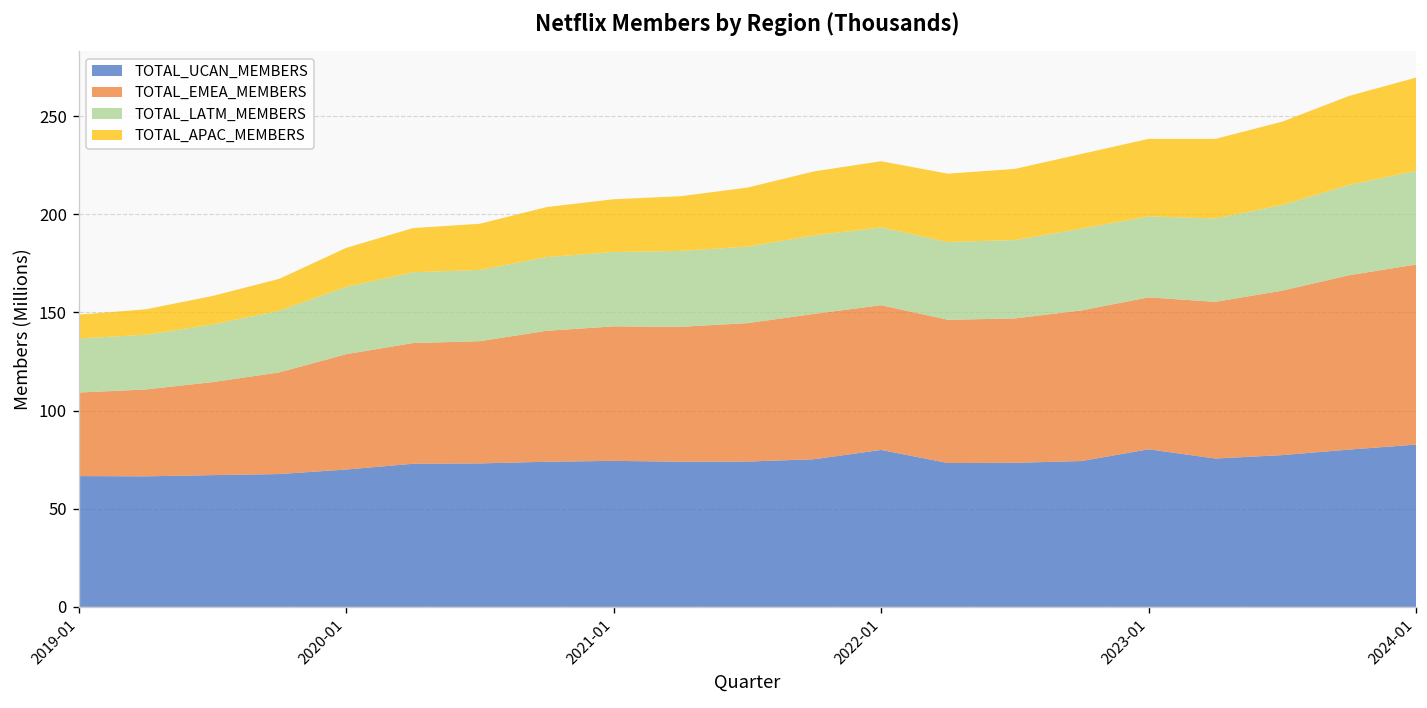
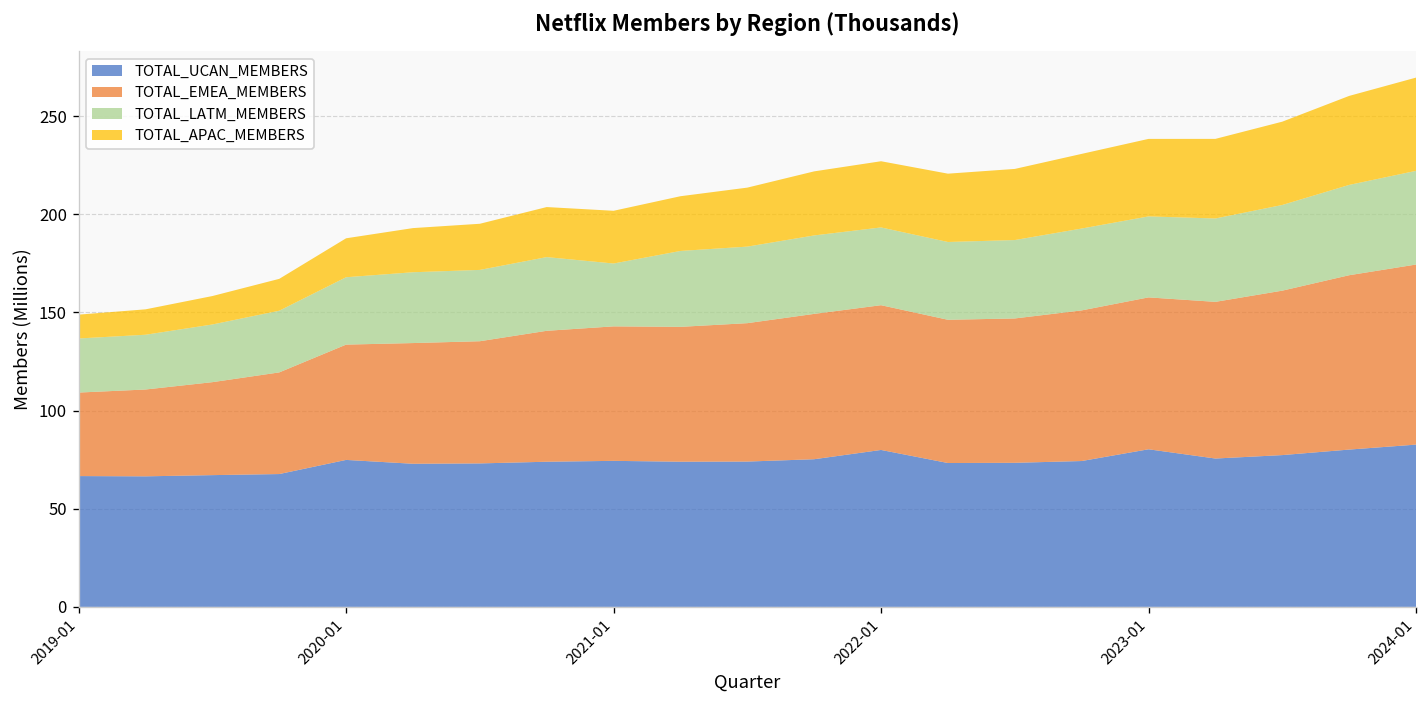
  {
    "TOTAL_UCAN_MEMBERS": {
      "2019-01": 67,
-     "2020-01": 70,
+     "2020-01": 75,
      "2021-01": 74,
      "2022-01": 80,
      "2023-01": 80,
      "2024-01": 83
    },
    "TOTAL_EMEA_MEMBERS": {
      "2019-01": 43,
      "2020-01": 59,
      "2021-01": 69,
      "2022-01": 74,
      "2023-01": 77,
      "2024-01": 92
    },
    "TOTAL_LATM_MEMBERS": {
      "2019-01": 28,
      "2020-01": 34,
-     "2021-01": 38,
+     "2021-01": 32,
      "2022-01": 40,
      "2023-01": 41,
      "2024-01": 48
    },
    "TOTAL_APAC_MEMBERS": {
      "2019-01": 12,
      "2020-01": 20,
      "2021-01": 27,
      "2022-01": 34,
      "2023-01": 39,
      "2024-01": 47
    }
  }
